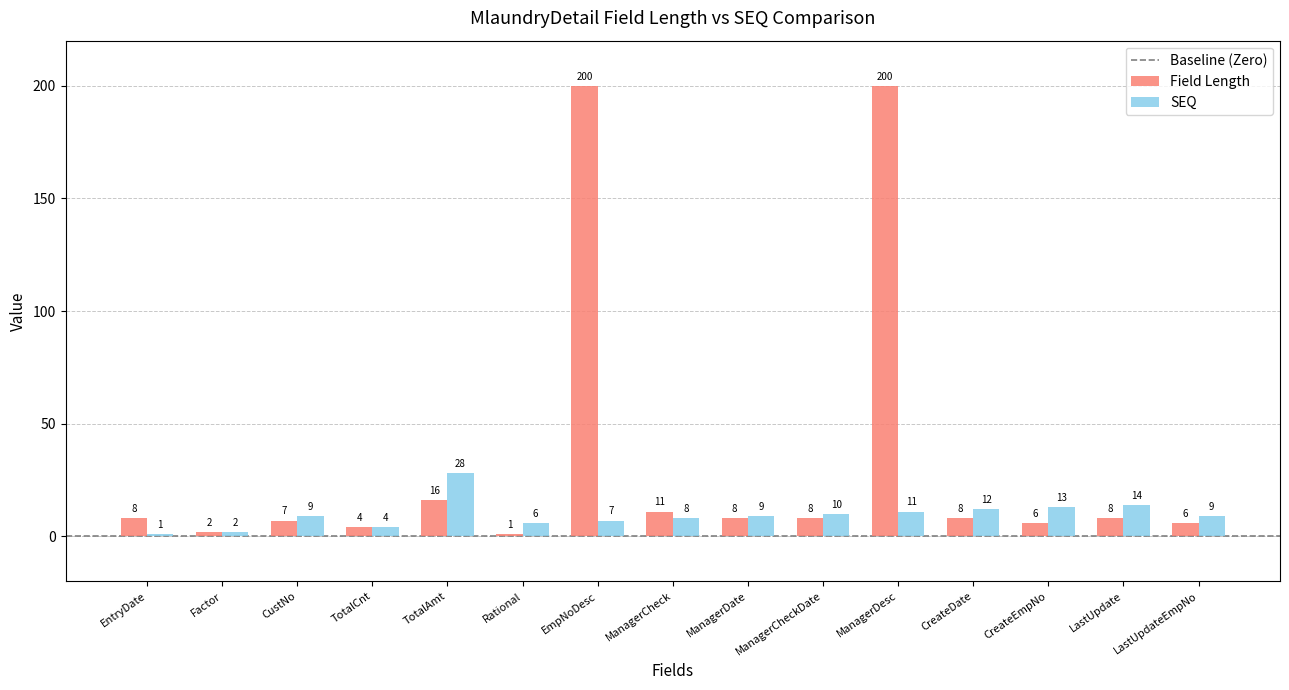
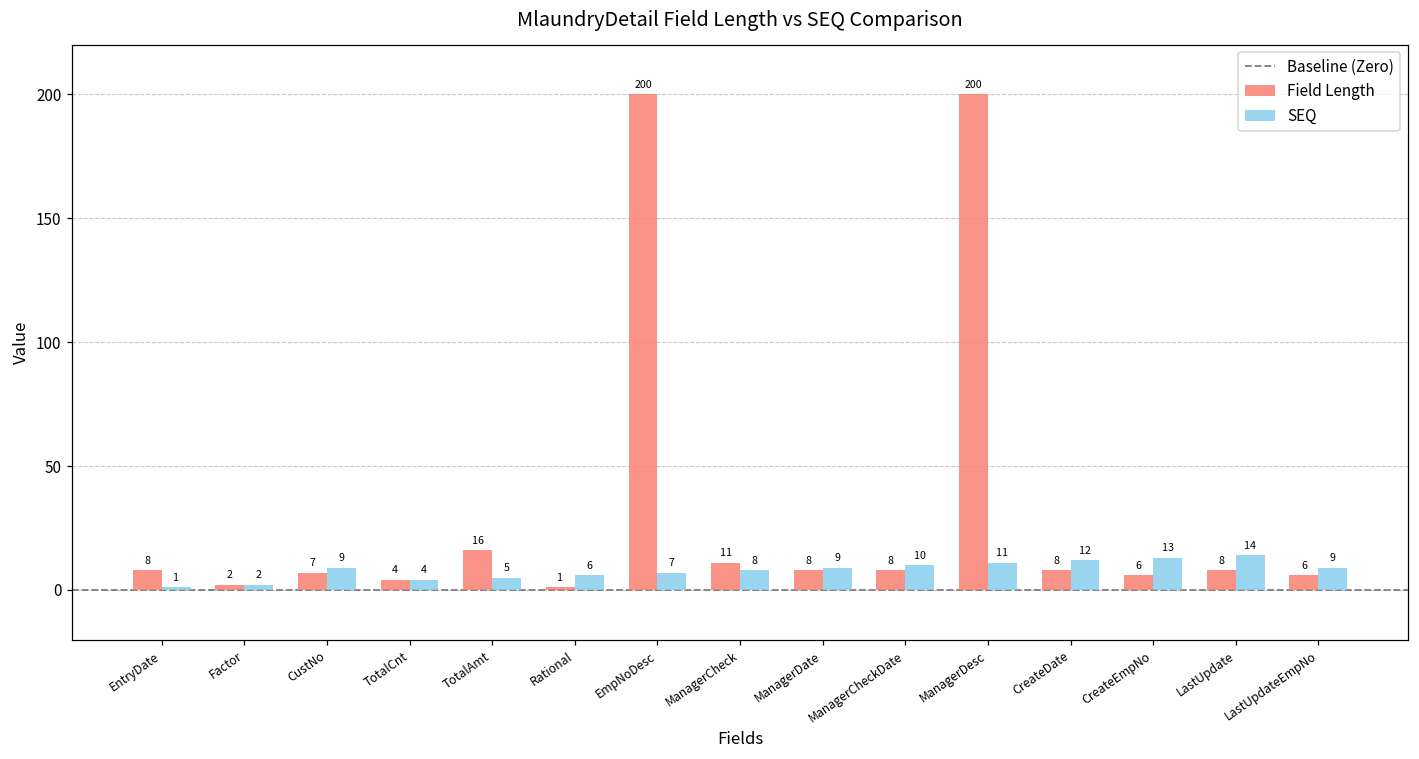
  {
    "Field Length": {
      "EntryDate": 8,
      "Factor": 2,
      "CustNo": 7,
      "TotalCnt": 4,
      "TotalAmt": 16,
      "Rational": 1,
      "EmpNoDesc": 200,
      "ManagerCheck": 11,
      "ManagerDate": 8,
      "ManagerCheckDate": 8,
      "ManagerDesc": 200,
      "CreateDate": 8,
      "CreateEmpNo": 6,
      "LastUpdate": 8,
      "LastUpdateEmpNo": 6
    },
    "SEQ": {
      "EntryDate": 1,
      "Factor": 2,
      "CustNo": 9,
      "TotalCnt": 4,
-     "TotalAmt": 28,
+     "TotalAmt": 5,
      "Rational": 6,
      "EmpNoDesc": 7,
      "ManagerCheck": 8,
      "ManagerDate": 9,
      "ManagerCheckDate": 10,
      "ManagerDesc": 11,
      "CreateDate": 12,
      "CreateEmpNo": 13,
      "LastUpdate": 14,
      "LastUpdateEmpNo": 9
    }
  }
